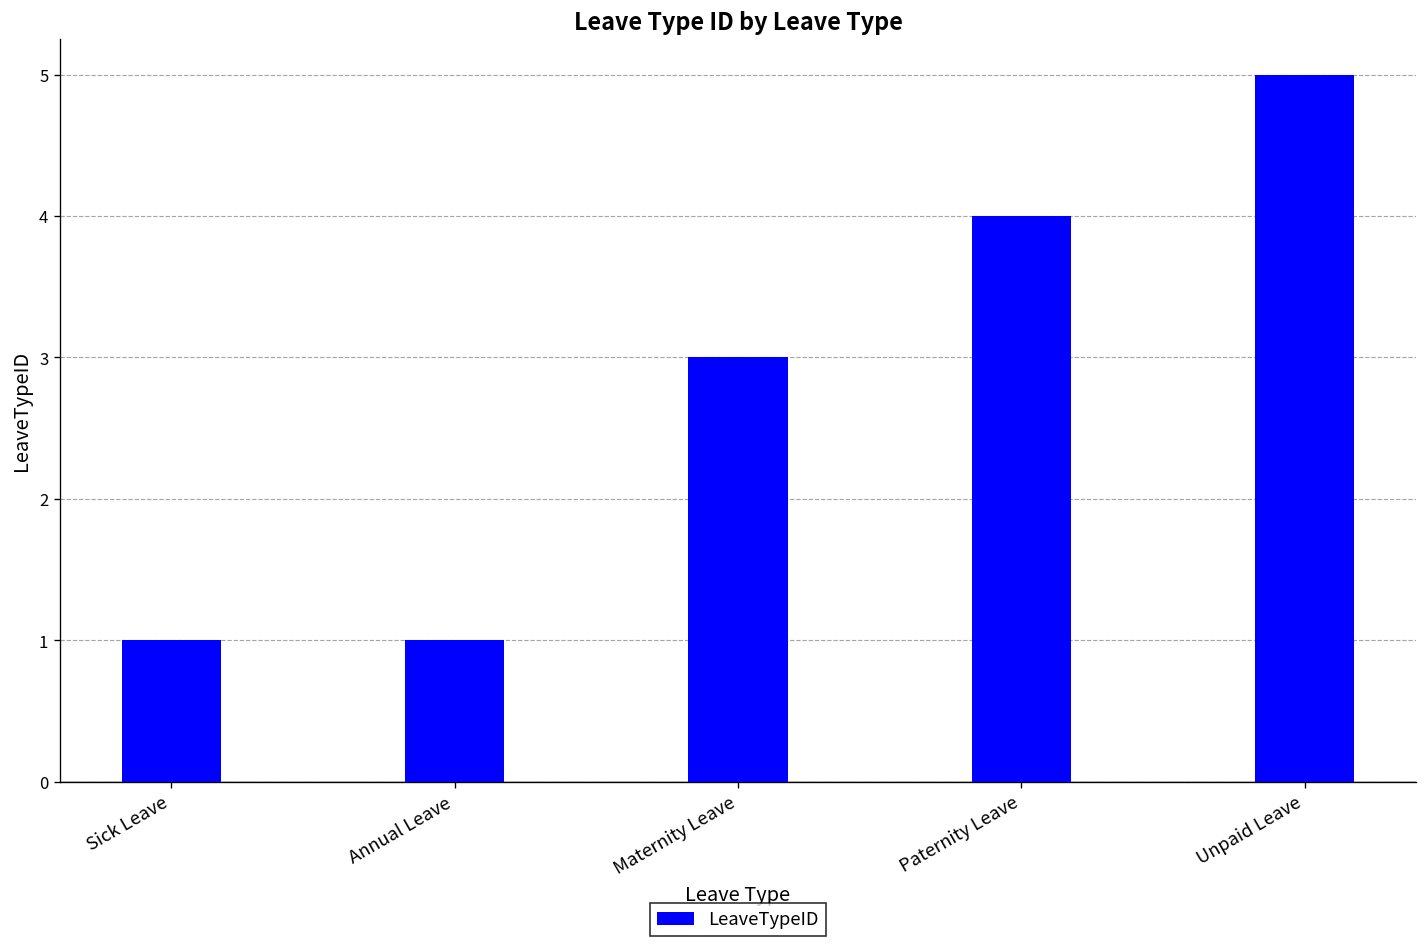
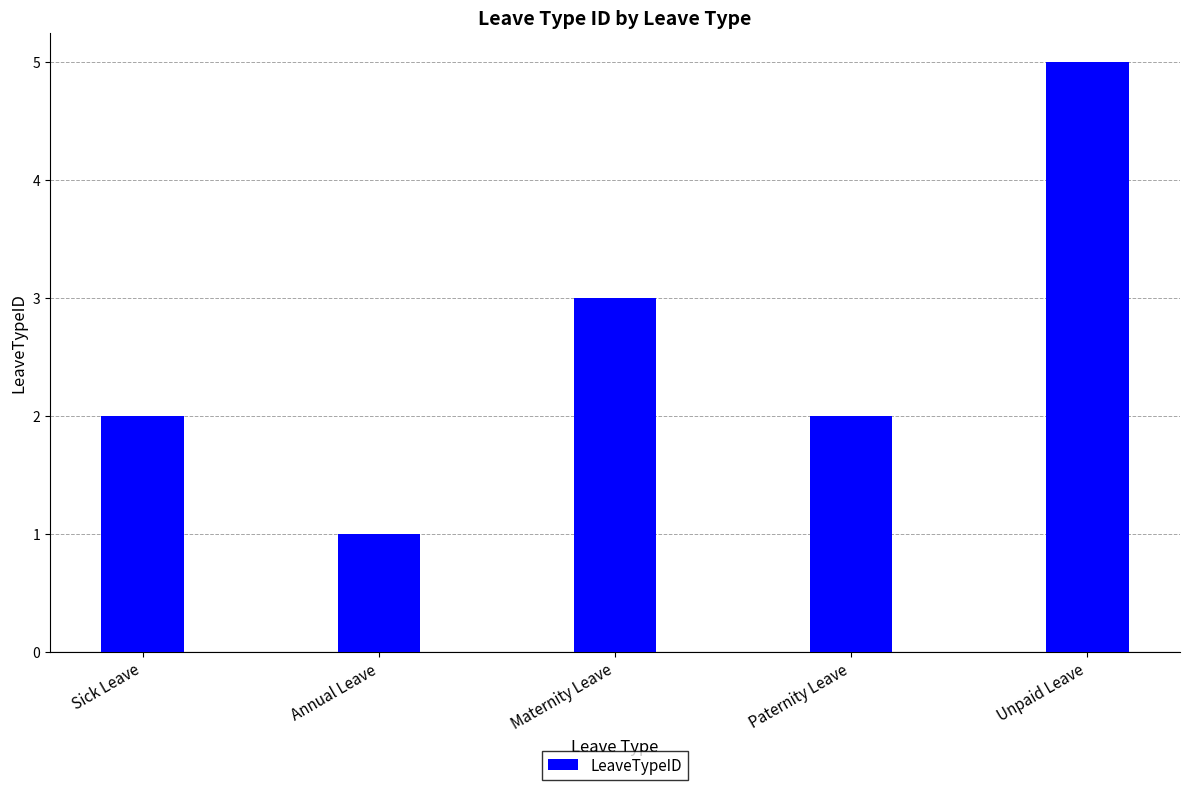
  {
-   "Sick Leave": 1,
+   "Sick Leave": 2,
    "Annual Leave": 1,
    "Maternity Leave": 3,
-   "Paternity Leave": 4,
+   "Paternity Leave": 2,
    "Unpaid Leave": 5
  }
